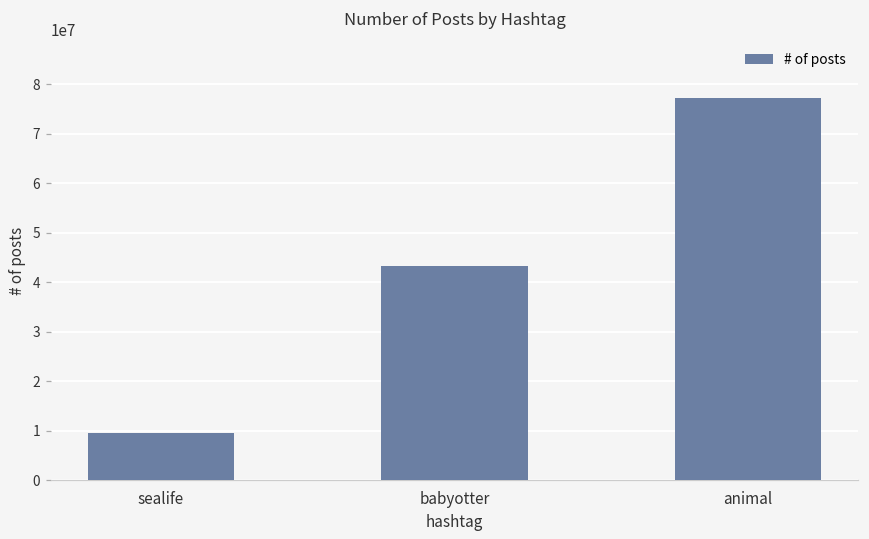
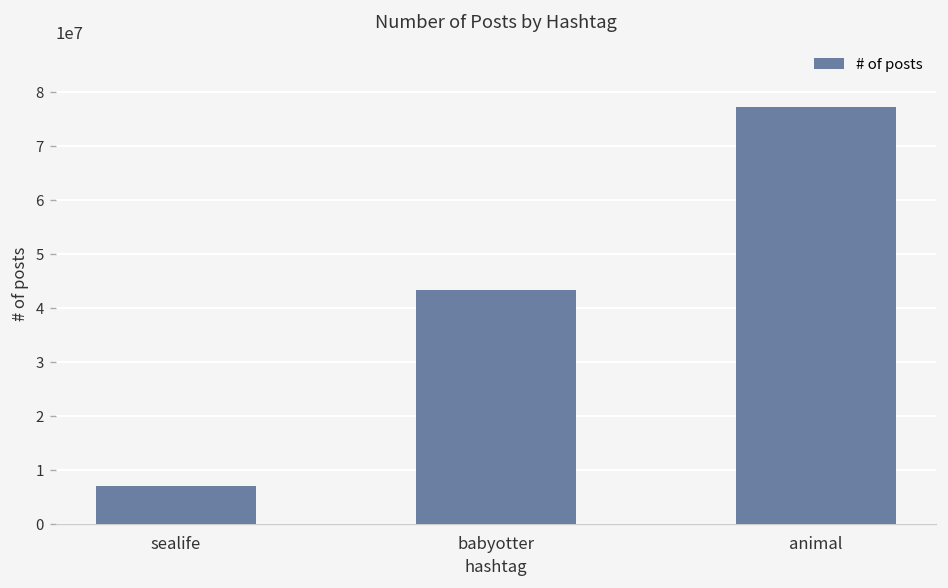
  {
-   "sealife": 10000000,
+   "sealife": 7000000,
    "babyotter": 43000000,
    "animal": 77000000
  }
